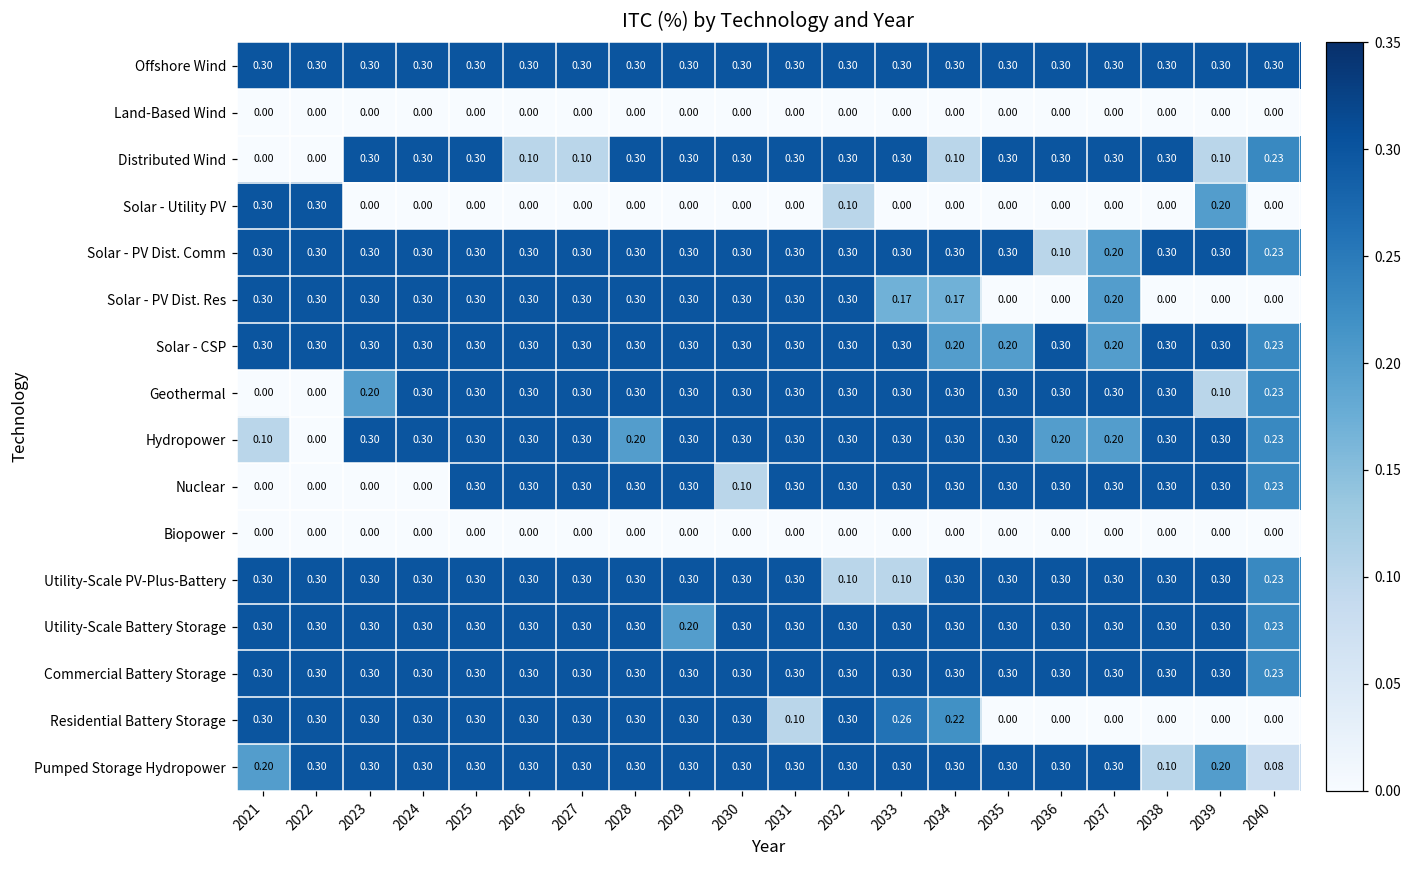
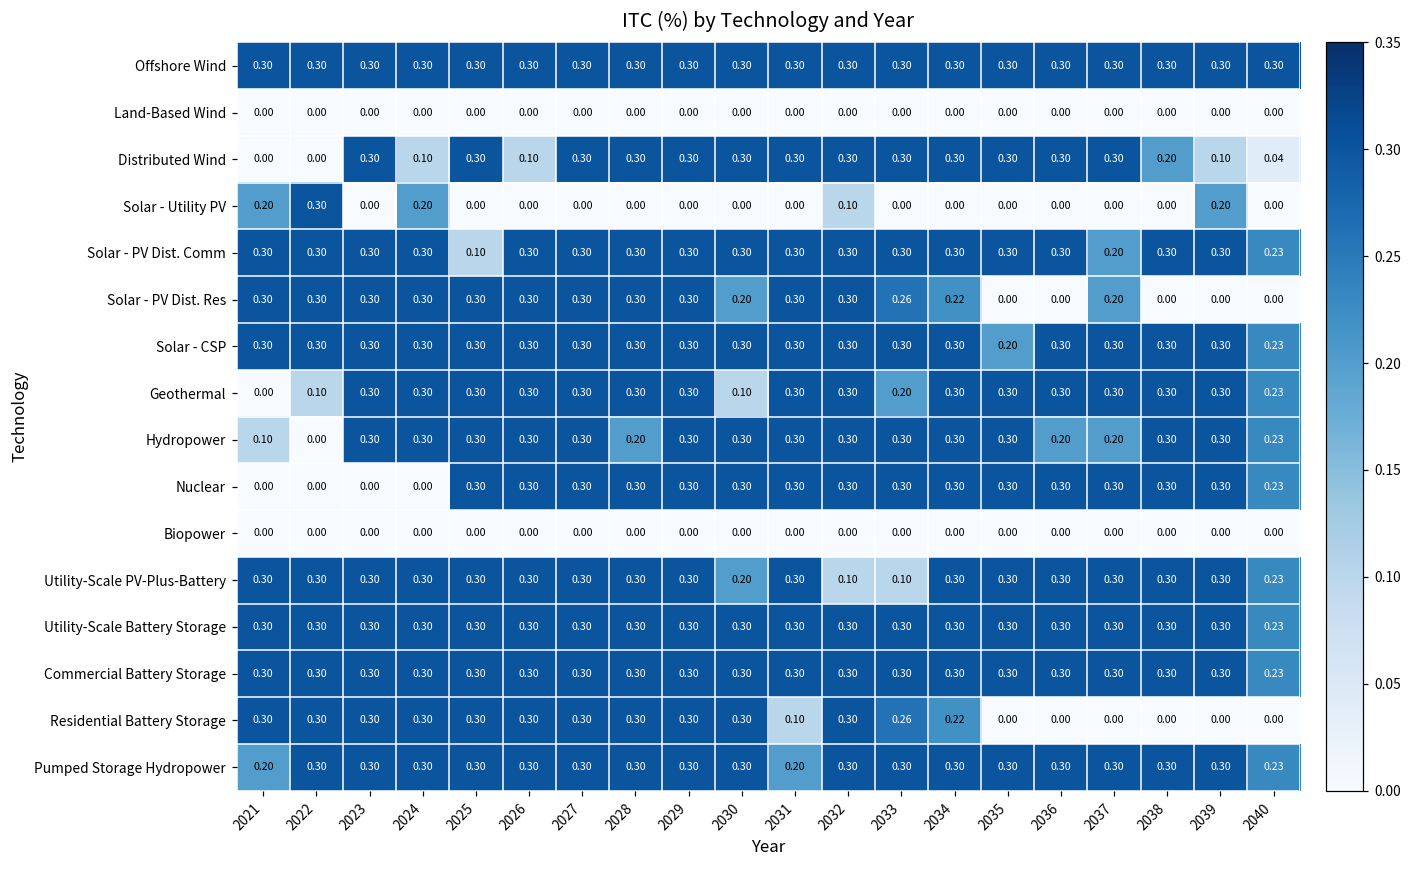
  {
    "Distributed Wind": {
      "2021": 0.00,
      "2022": 0.00,
      "2023": 0.30,
-     "2024": 0.30,
+     "2024": 0.10,
      "2025": 0.30,
      "2026": 0.10,
-     "2027": 0.10,
+     "2027": 0.30,
      "2028": 0.30,
      "2029": 0.30,
      "2030": 0.30,
      "2031": 0.30,
      "2032": 0.30,
      "2033": 0.30,
-     "2034": 0.10,
+     "2034": 0.30,
      "2035": 0.30,
      "2036": 0.30,
      "2037": 0.30,
-     "2038": 0.30,
+     "2038": 0.20,
      "2039": 0.10,
-     "2040": 0.23
+     "2040": 0.04
    },
    "Solar - Utility PV": {
-     "2021": 0.30,
+     "2021": 0.20,
      "2022": 0.30,
      "2023": 0.00,
-     "2024": 0.00,
+     "2024": 0.20,
      "2025": 0.00,
      "2026": 0.00,
      "2027": 0.00,
      "2028": 0.00,
      "2029": 0.00,
      "2030": 0.00,
      "2031": 0.00,
      "2032": 0.10,
      "2033": 0.00,
      "2034": 0.00,
      "2035": 0.00,
      "2036": 0.00,
      "2037": 0.00,
      "2038": 0.00,
      "2039": 0.20,
      "2040": 0.00
    },
    "Solar - PV Dist. Comm": {
      "2021": 0.30,
      "2022": 0.30,
      "2023": 0.30,
      "2024": 0.30,
-     "2025": 0.30,
+     "2025": 0.10,
      "2026": 0.30,
      "2027": 0.30,
      "2028": 0.30,
      "2029": 0.30,
      "2030": 0.30,
      "2031": 0.30,
      "2032": 0.30,
      "2033": 0.30,
      "2034": 0.30,
      "2035": 0.30,
-     "2036": 0.10,
+     "2036": 0.30,
      "2037": 0.20,
      "2038": 0.30,
      "2039": 0.30,
      "2040": 0.23
    },
    "Solar - PV Dist. Res": {
      "2021": 0.30,
      "2022": 0.30,
      "2023": 0.30,
      "2024": 0.30,
      "2025": 0.30,
      "2026": 0.30,
      "2027": 0.30,
      "2028": 0.30,
      "2029": 0.30,
-     "2030": 0.30,
+     "2030": 0.20,
      "2031": 0.30,
      "2032": 0.30,
-     "2033": 0.17,
-     "2034": 0.17,
+     "2033": 0.26,
+     "2034": 0.22,
      "2035": 0.00,
      "2036": 0.00,
      "2037": 0.20,
      "2038": 0.00,
      "2039": 0.00,
      "2040": 0.00
    },
    "Solar - CSP": {
      "2021": 0.30,
      "2022": 0.30,
      "2023": 0.30,
      "2024": 0.30,
      "2025": 0.30,
      "2026": 0.30,
      "2027": 0.30,
      "2028": 0.30,
      "2029": 0.30,
      "2030": 0.30,
      "2031": 0.30,
      "2032": 0.30,
      "2033": 0.30,
-     "2034": 0.20,
+     "2034": 0.30,
      "2035": 0.20,
      "2036": 0.30,
-     "2037": 0.20,
+     "2037": 0.30,
      "2038": 0.30,
      "2039": 0.30,
      "2040": 0.23
    },
    "Geothermal": {
      "2021": 0.00,
-     "2022": 0.00,
-     "2023": 0.20,
+     "2022": 0.10,
+     "2023": 0.30,
      "2024": 0.30,
      "2025": 0.30,
      "2026": 0.30,
      "2027": 0.30,
      "2028": 0.30,
      "2029": 0.30,
-     "2030": 0.30,
+     "2030": 0.10,
      "2031": 0.30,
      "2032": 0.30,
-     "2033": 0.30,
+     "2033": 0.20,
      "2034": 0.30,
      "2035": 0.30,
      "2036": 0.30,
      "2037": 0.30,
      "2038": 0.30,
-     "2039": 0.10,
+     "2039": 0.30,
      "2040": 0.23
    },
    "Nuclear": {
      "2021": 0.00,
      "2022": 0.00,
      "2023": 0.00,
      "2024": 0.00,
      "2025": 0.30,
      "2026": 0.30,
      "2027": 0.30,
      "2028": 0.30,
      "2029": 0.30,
-     "2030": 0.10,
+     "2030": 0.30,
      "2031": 0.30,
      "2032": 0.30,
      "2033": 0.30,
      "2034": 0.30,
      "2035": 0.30,
      "2036": 0.30,
      "2037": 0.30,
      "2038": 0.30,
      "2039": 0.30,
      "2040": 0.23
    },
    "Utility-Scale PV-Plus-Battery": {
      "2021": 0.30,
      "2022": 0.30,
      "2023": 0.30,
      "2024": 0.30,
      "2025": 0.30,
      "2026": 0.30,
      "2027": 0.30,
      "2028": 0.30,
      "2029": 0.30,
-     "2030": 0.30,
+     "2030": 0.20,
      "2031": 0.30,
      "2032": 0.10,
      "2033": 0.10,
      "2034": 0.30,
      "2035": 0.30,
      "2036": 0.30,
      "2037": 0.30,
      "2038": 0.30,
      "2039": 0.30,
      "2040": 0.23
    },
    "Utility-Scale Battery Storage": {
      "2021": 0.30,
      "2022": 0.30,
      "2023": 0.30,
      "2024": 0.30,
      "2025": 0.30,
      "2026": 0.30,
      "2027": 0.30,
      "2028": 0.30,
-     "2029": 0.20,
+     "2029": 0.30,
      "2030": 0.30,
      "2031": 0.30,
      "2032": 0.30,
      "2033": 0.30,
      "2034": 0.30,
      "2035": 0.30,
      "2036": 0.30,
      "2037": 0.30,
      "2038": 0.30,
      "2039": 0.30,
      "2040": 0.23
    },
    "Pumped Storage Hydropower": {
      "2021": 0.20,
      "2022": 0.30,
      "2023": 0.30,
      "2024": 0.30,
      "2025": 0.30,
      "2026": 0.30,
      "2027": 0.30,
      "2028": 0.30,
      "2029": 0.30,
      "2030": 0.30,
-     "2031": 0.30,
+     "2031": 0.20,
      "2032": 0.30,
      "2033": 0.30,
      "2034": 0.30,
      "2035": 0.30,
      "2036": 0.30,
      "2037": 0.30,
-     "2038": 0.10,
-     "2039": 0.20,
-     "2040": 0.08
+     "2038": 0.30,
+     "2039": 0.30,
+     "2040": 0.23
    }
  }
